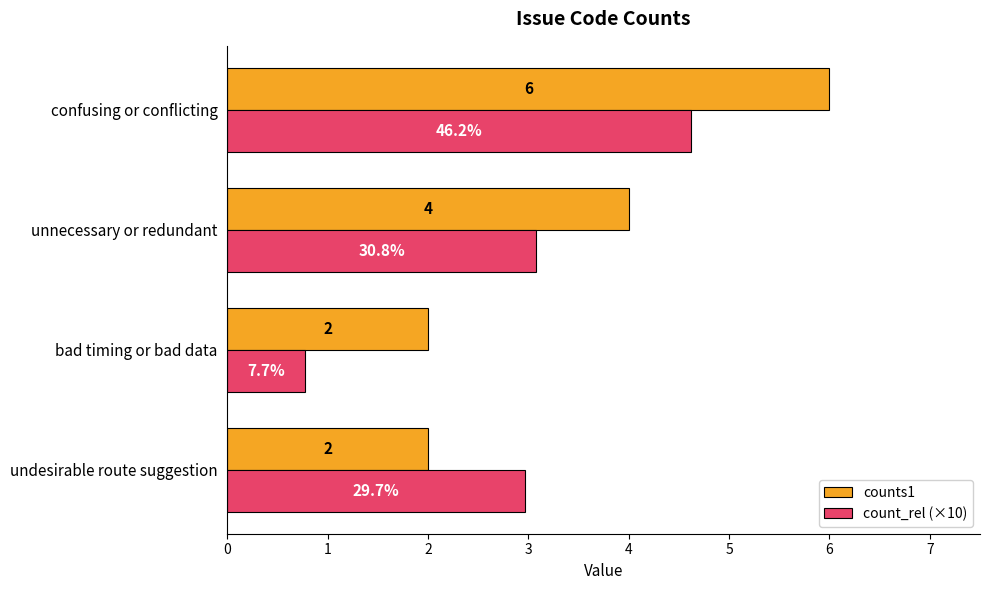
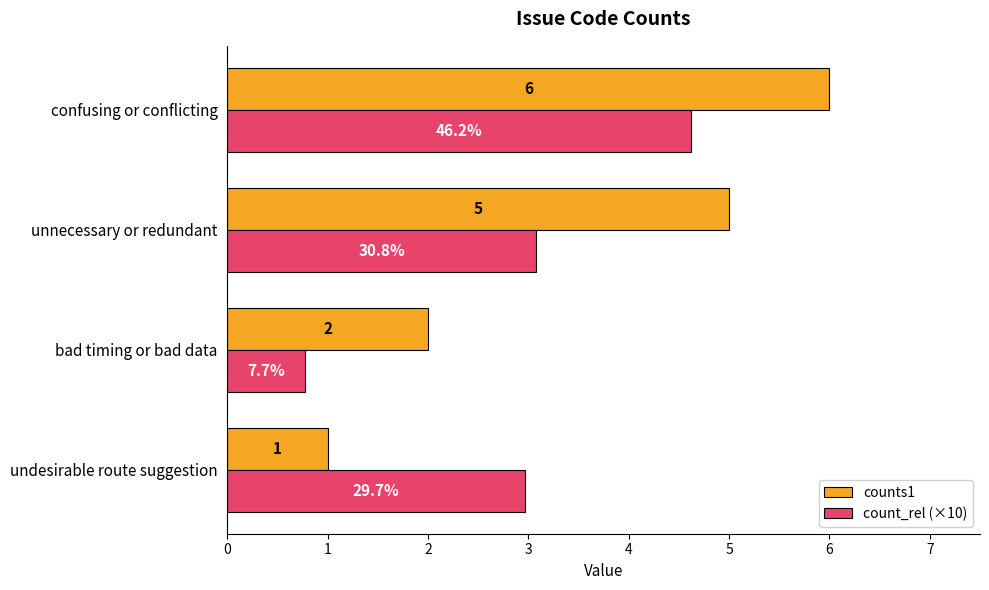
  {
    "counts1": {
      "confusing or conflicting": 6,
-     "unnecessary or redundant": 4,
+     "unnecessary or redundant": 5,
      "bad timing or bad data": 2,
-     "undesirable route suggestion": 2
+     "undesirable route suggestion": 1
    }
  }
